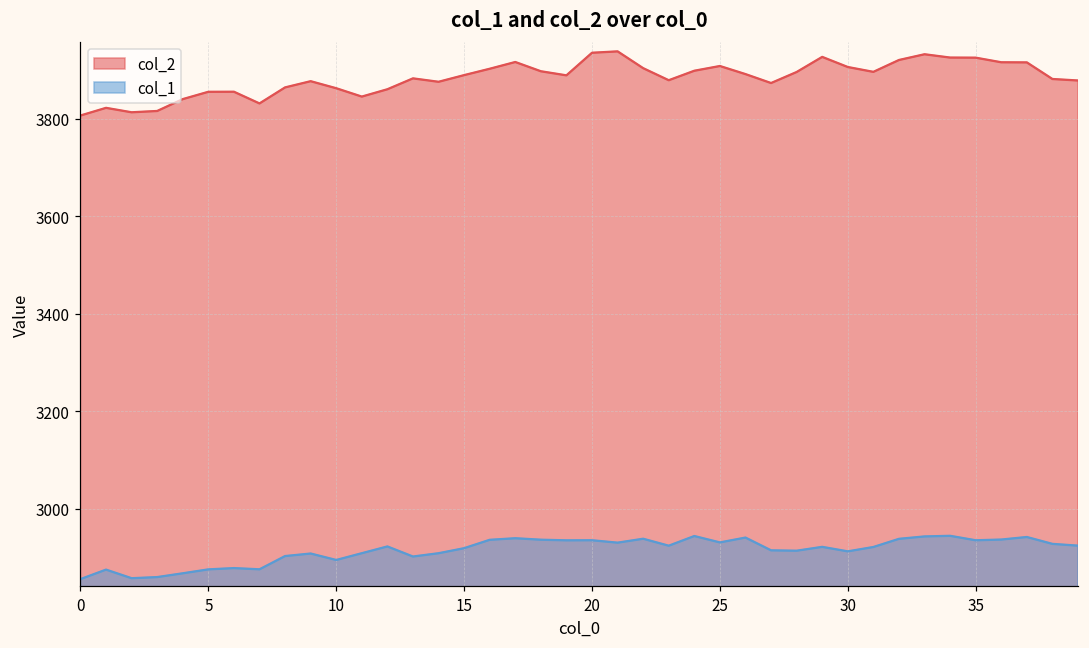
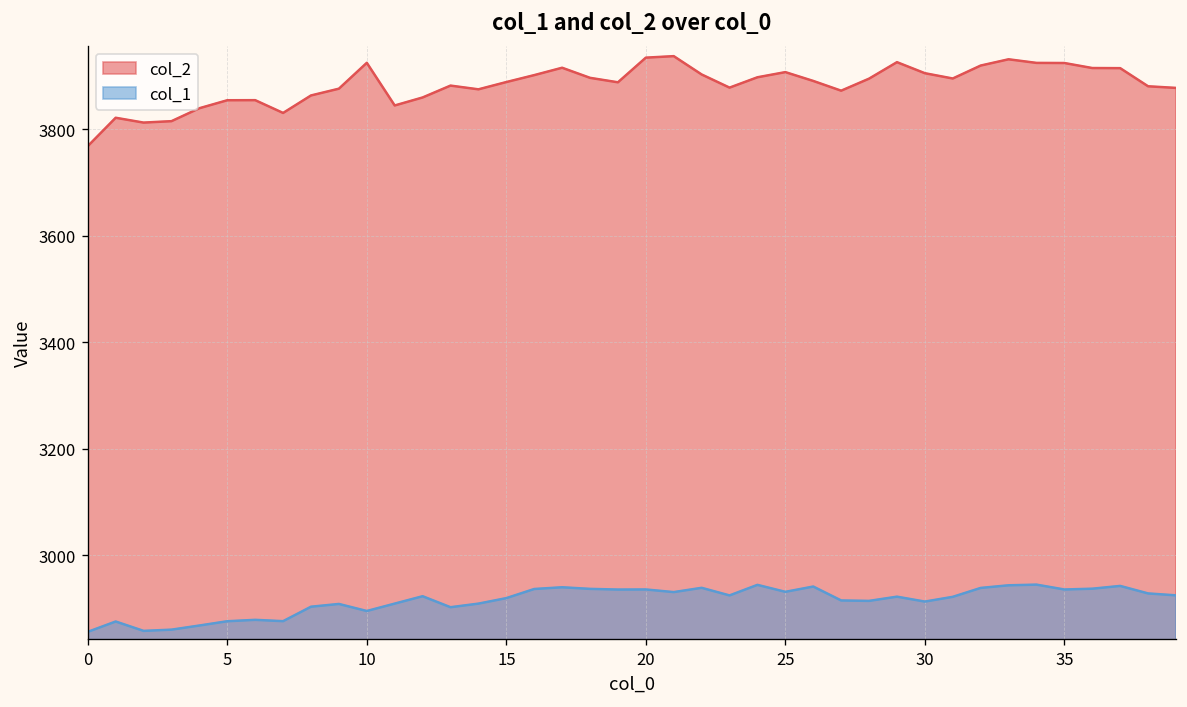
  {
    "col_2": {
-     "0": 3810,
+     "0": 3770,
      "5": 3850,
-     "10": 3860,
+     "10": 3930,
      "15": 3890,
      "20": 3930,
      "25": 3910,
      "30": 3910,
      "35": 3920
    },
    "col_1": {
      "0": 2860,
      "5": 2880,
      "10": 2900,
      "15": 2920,
      "20": 2940,
      "25": 2930,
      "30": 2910,
      "35": 2940
    }
  }
